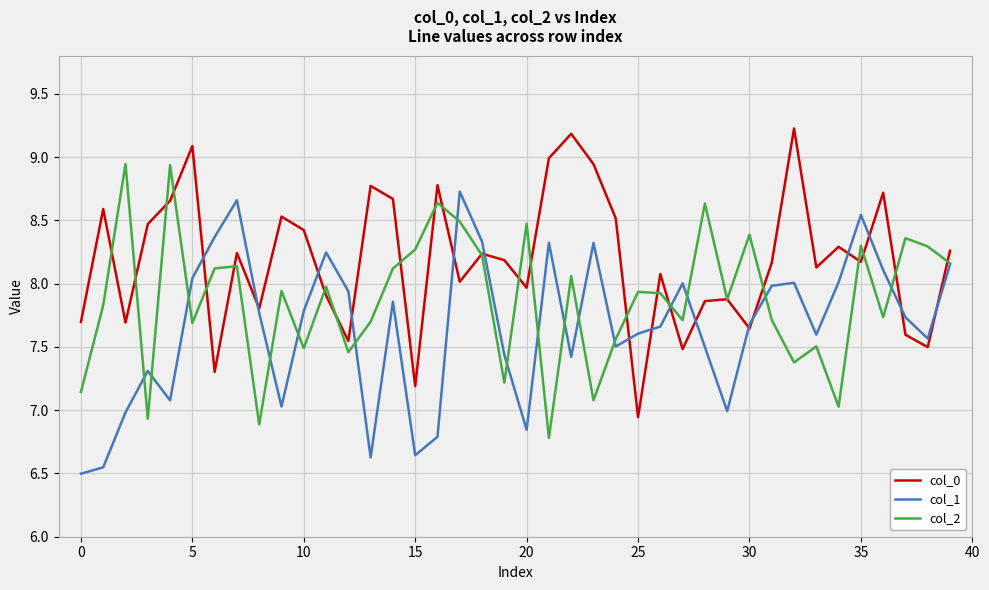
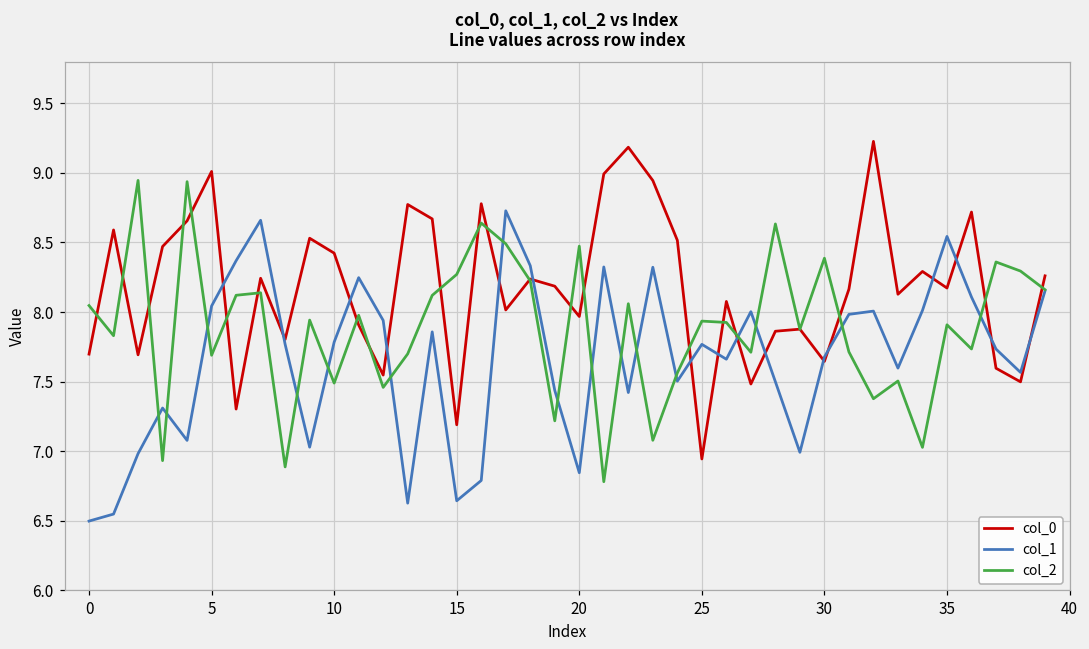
  {
    "col_0": {
      "0": 7.70,
-     "5": 9.09,
+     "5": 9.01,
      "10": 8.42,
      "15": 7.19,
      "20": 7.97,
      "25": 6.94,
      "30": 7.65,
      "35": 8.17
    },
    "col_1": {
      "0": 6.50,
      "5": 8.04,
      "10": 7.78,
      "15": 6.64,
      "20": 6.85,
-     "25": 7.61,
+     "25": 7.77,
      "30": 7.68,
      "35": 8.54
    },
    "col_2": {
-     "0": 7.14,
+     "0": 8.05,
      "5": 7.69,
      "10": 7.49,
      "15": 8.27,
      "20": 8.47,
      "25": 7.93,
      "30": 8.39,
-     "35": 8.30
+     "35": 7.91
    }
  }
